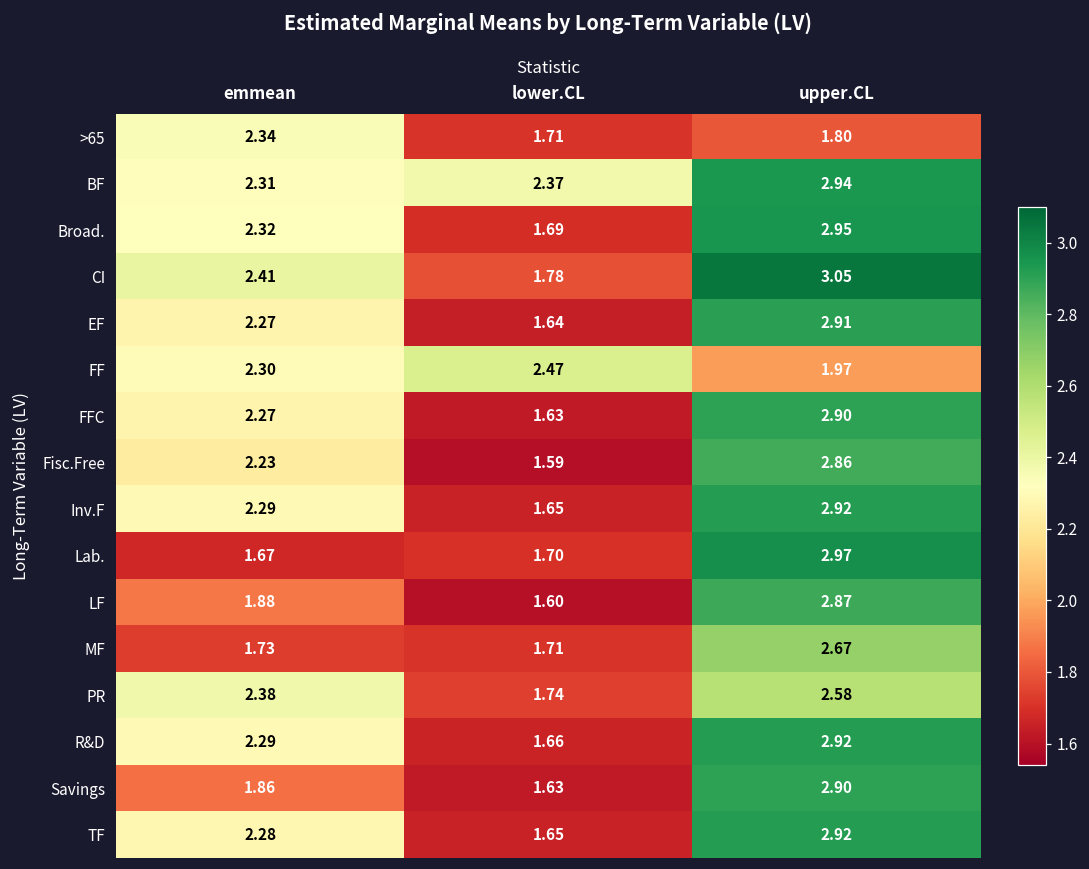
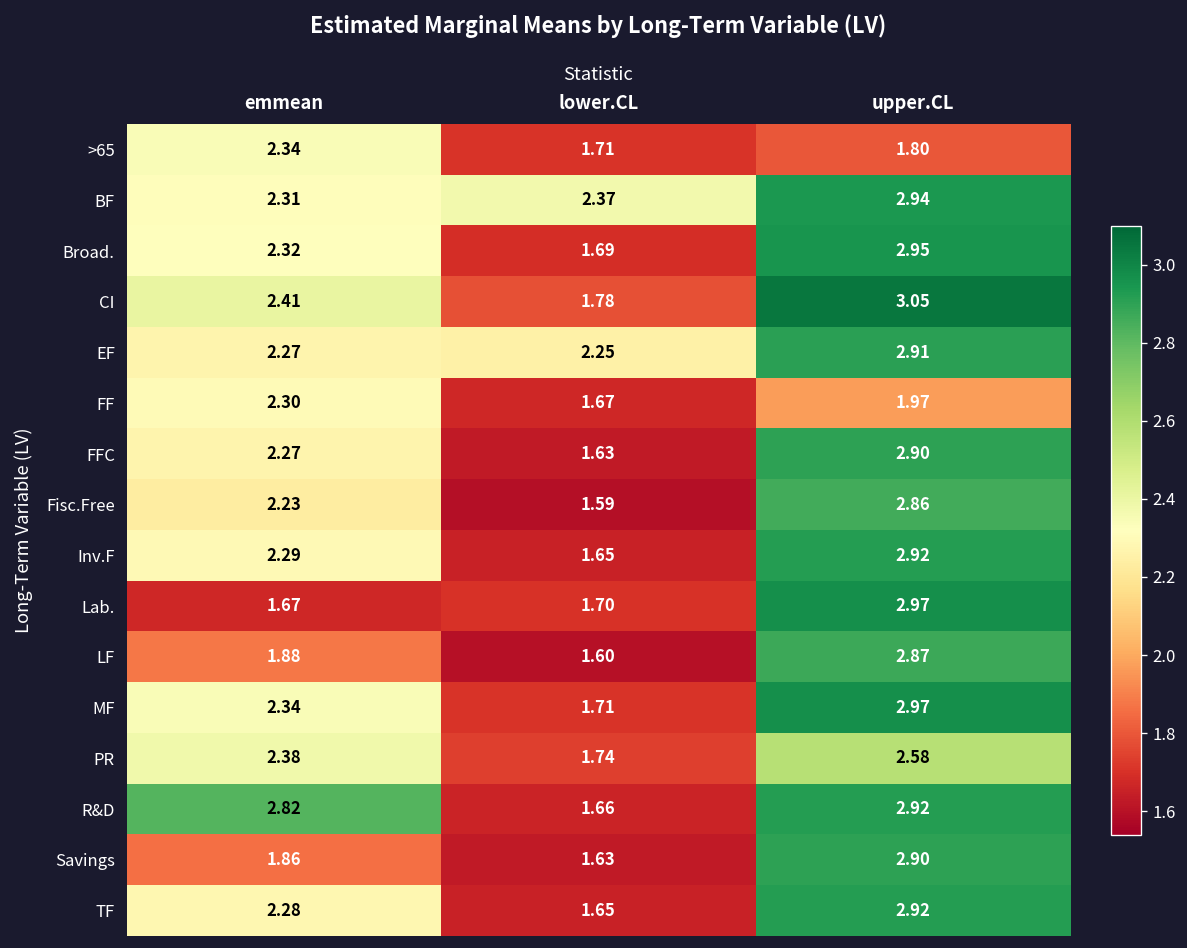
  {
    ">65": {
      "emmean": 2.34,
      "lower.CL": 1.71,
      "upper.CL": 1.80
    },
    "BF": {
      "emmean": 2.31,
      "lower.CL": 2.37,
      "upper.CL": 2.94
    },
    "Broad.": {
      "emmean": 2.32,
      "lower.CL": 1.69,
      "upper.CL": 2.95
    },
    "CI": {
      "emmean": 2.41,
      "lower.CL": 1.78,
      "upper.CL": 3.05
    },
    "EF": {
      "emmean": 2.27,
-     "lower.CL": 1.64,
+     "lower.CL": 2.25,
      "upper.CL": 2.91
    },
    "FF": {
      "emmean": 2.30,
-     "lower.CL": 2.47,
+     "lower.CL": 1.67,
      "upper.CL": 1.97
    },
    "FFC": {
      "emmean": 2.27,
      "lower.CL": 1.63,
      "upper.CL": 2.90
    },
    "Fisc.Free": {
      "emmean": 2.23,
      "lower.CL": 1.59,
      "upper.CL": 2.86
    },
    "Inv.F": {
      "emmean": 2.29,
      "lower.CL": 1.65,
      "upper.CL": 2.92
    },
    "Lab.": {
      "emmean": 1.67,
      "lower.CL": 1.70,
      "upper.CL": 2.97
    },
    "LF": {
      "emmean": 1.88,
      "lower.CL": 1.60,
      "upper.CL": 2.87
    },
    "MF": {
-     "emmean": 1.73,
+     "emmean": 2.34,
      "lower.CL": 1.71,
-     "upper.CL": 2.67
+     "upper.CL": 2.97
    },
    "PR": {
      "emmean": 2.38,
      "lower.CL": 1.74,
      "upper.CL": 2.58
    },
    "R&D": {
-     "emmean": 2.29,
+     "emmean": 2.82,
      "lower.CL": 1.66,
      "upper.CL": 2.92
    },
    "Savings": {
      "emmean": 1.86,
      "lower.CL": 1.63,
      "upper.CL": 2.90
    },
    "TF": {
      "emmean": 2.28,
      "lower.CL": 1.65,
      "upper.CL": 2.92
    }
  }
